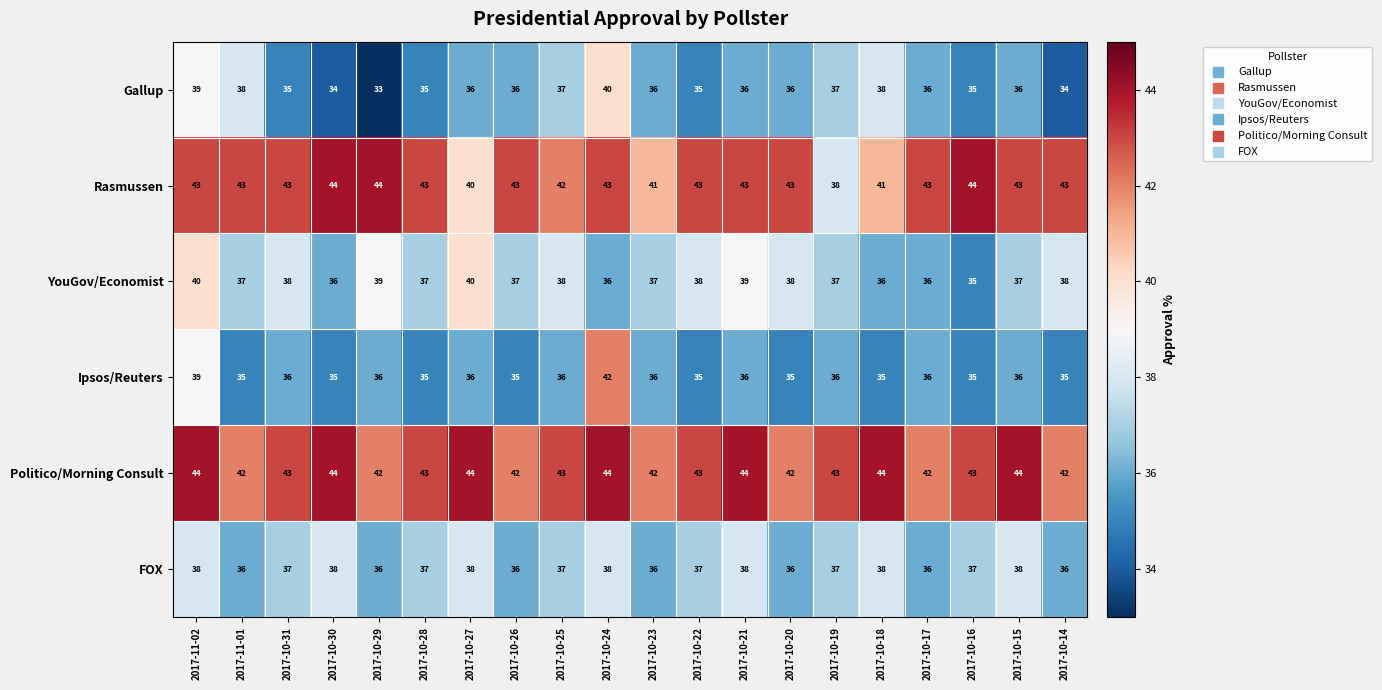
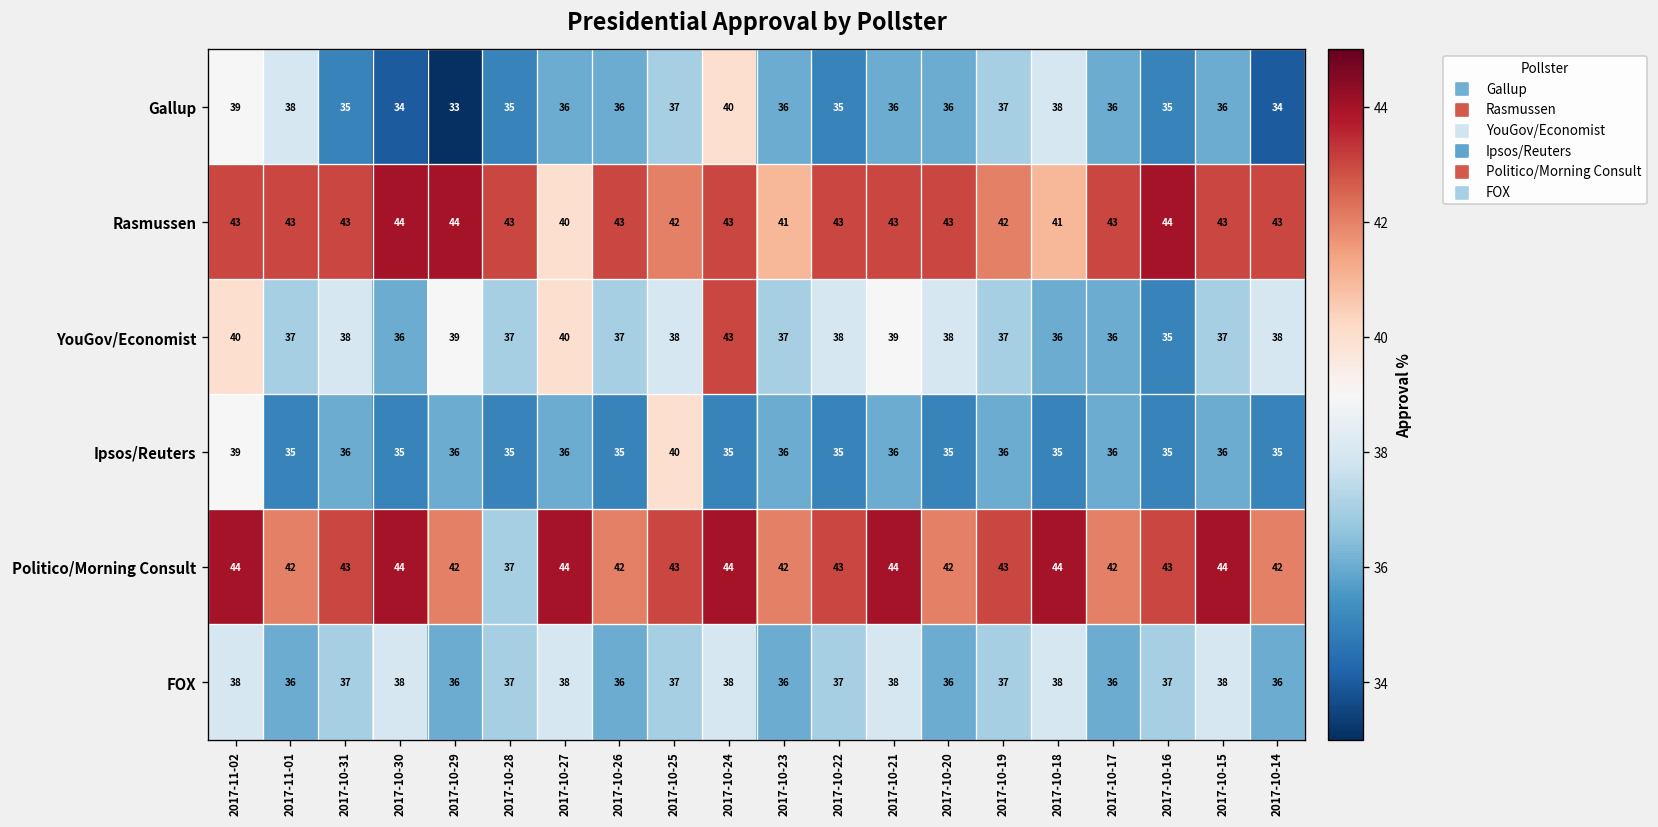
  {
    "Gallup": {
      "2017-11-02": 39,
      "2017-11-01": 38,
      "2017-10-31": 35,
      "2017-10-30": 34,
      "2017-10-29": 33,
      "2017-10-28": 35,
      "2017-10-27": 36,
      "2017-10-26": 36,
      "2017-10-25": 37,
      "2017-10-24": 40,
      "2017-10-23": 36,
      "2017-10-22": 35,
      "2017-10-21": 36,
      "2017-10-20": 36,
      "2017-10-19": 37,
      "2017-10-18": 38,
      "2017-10-17": 36,
      "2017-10-16": 35,
      "2017-10-15": 36,
      "2017-10-14": 34
    },
    "Rasmussen": {
      "2017-11-02": 43,
      "2017-11-01": 43,
      "2017-10-31": 43,
      "2017-10-30": 44,
      "2017-10-29": 44,
      "2017-10-28": 43,
      "2017-10-27": 40,
      "2017-10-26": 43,
      "2017-10-25": 42,
      "2017-10-24": 43,
      "2017-10-23": 41,
      "2017-10-22": 43,
      "2017-10-21": 43,
      "2017-10-20": 43,
-     "2017-10-19": 38,
+     "2017-10-19": 42,
      "2017-10-18": 41,
      "2017-10-17": 43,
      "2017-10-16": 44,
      "2017-10-15": 43,
      "2017-10-14": 43
    },
    "YouGov/Economist": {
      "2017-11-02": 40,
      "2017-11-01": 37,
      "2017-10-31": 38,
      "2017-10-30": 36,
      "2017-10-29": 39,
      "2017-10-28": 37,
      "2017-10-27": 40,
      "2017-10-26": 37,
      "2017-10-25": 38,
-     "2017-10-24": 36,
+     "2017-10-24": 43,
      "2017-10-23": 37,
      "2017-10-22": 38,
      "2017-10-21": 39,
      "2017-10-20": 38,
      "2017-10-19": 37,
      "2017-10-18": 36,
      "2017-10-17": 36,
      "2017-10-16": 35,
      "2017-10-15": 37,
      "2017-10-14": 38
    },
    "Ipsos/Reuters": {
      "2017-11-02": 39,
      "2017-11-01": 35,
      "2017-10-31": 36,
      "2017-10-30": 35,
      "2017-10-29": 36,
      "2017-10-28": 35,
      "2017-10-27": 36,
      "2017-10-26": 35,
-     "2017-10-25": 36,
-     "2017-10-24": 42,
+     "2017-10-25": 40,
+     "2017-10-24": 35,
      "2017-10-23": 36,
      "2017-10-22": 35,
      "2017-10-21": 36,
      "2017-10-20": 35,
      "2017-10-19": 36,
      "2017-10-18": 35,
      "2017-10-17": 36,
      "2017-10-16": 35,
      "2017-10-15": 36,
      "2017-10-14": 35
    },
    "Politico/Morning Consult": {
      "2017-11-02": 44,
      "2017-11-01": 42,
      "2017-10-31": 43,
      "2017-10-30": 44,
      "2017-10-29": 42,
-     "2017-10-28": 43,
+     "2017-10-28": 37,
      "2017-10-27": 44,
      "2017-10-26": 42,
      "2017-10-25": 43,
      "2017-10-24": 44,
      "2017-10-23": 42,
      "2017-10-22": 43,
      "2017-10-21": 44,
      "2017-10-20": 42,
      "2017-10-19": 43,
      "2017-10-18": 44,
      "2017-10-17": 42,
      "2017-10-16": 43,
      "2017-10-15": 44,
      "2017-10-14": 42
    },
    "FOX": {
      "2017-11-02": 38,
      "2017-11-01": 36,
      "2017-10-31": 37,
      "2017-10-30": 38,
      "2017-10-29": 36,
      "2017-10-28": 37,
      "2017-10-27": 38,
      "2017-10-26": 36,
      "2017-10-25": 37,
      "2017-10-24": 38,
      "2017-10-23": 36,
      "2017-10-22": 37,
      "2017-10-21": 38,
      "2017-10-20": 36,
      "2017-10-19": 37,
      "2017-10-18": 38,
      "2017-10-17": 36,
      "2017-10-16": 37,
      "2017-10-15": 38,
      "2017-10-14": 36
    }
  }
